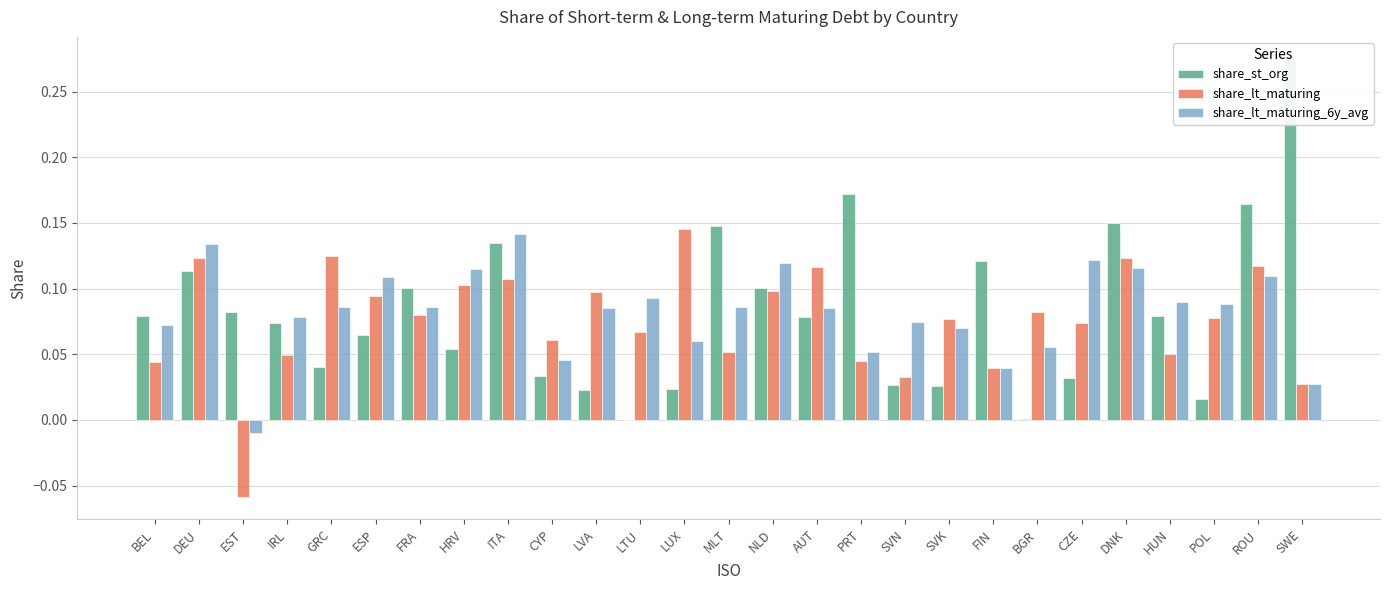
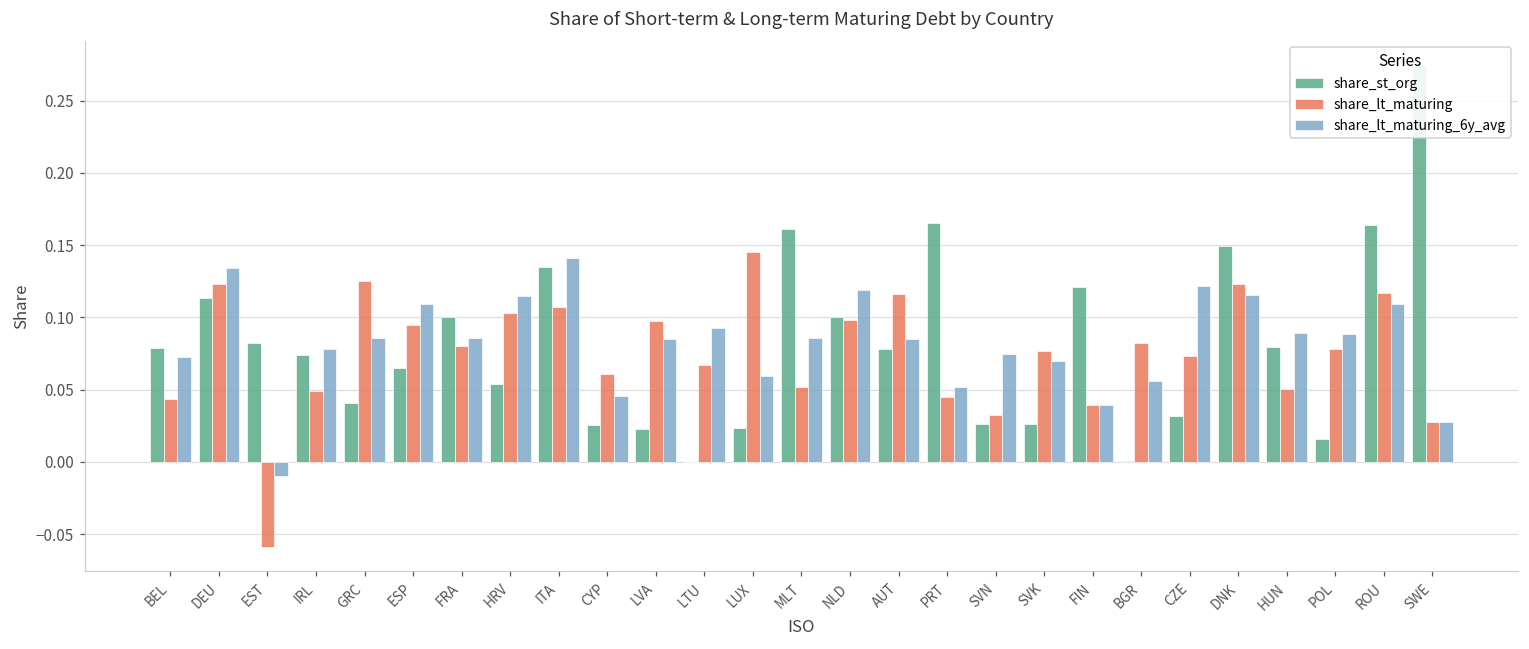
  {
    "share_st_org": {
      "BEL": 0.079,
      "DEU": 0.113,
      "EST": 0.082,
      "IRL": 0.074,
      "GRC": 0.041,
      "ESP": 0.065,
      "FRA": 0.101,
      "HRV": 0.054,
      "ITA": 0.135,
-     "CYP": 0.034,
+     "CYP": 0.026,
      "LVA": 0.023,
      "LUX": 0.023,
-     "MLT": 0.147,
+     "MLT": 0.161,
      "NLD": 0.100,
      "AUT": 0.078,
-     "PRT": 0.172,
+     "PRT": 0.165,
      "SVN": 0.027,
      "SVK": 0.026,
      "FIN": 0.121,
      "CZE": 0.032,
      "DNK": 0.150,
      "HUN": 0.079,
      "POL": 0.016,
      "ROU": 0.164
    },
    "share_lt_maturing": {
      "BEL": 0.044,
      "DEU": 0.123,
      "EST": -0.059,
      "IRL": 0.049,
      "GRC": 0.125,
      "ESP": 0.094,
      "FRA": 0.080,
      "HRV": 0.103,
      "ITA": 0.107,
      "CYP": 0.061,
      "LVA": 0.097,
      "LTU": 0.067,
      "LUX": 0.145,
      "MLT": 0.052,
      "NLD": 0.098,
      "AUT": 0.116,
      "PRT": 0.045,
      "SVN": 0.032,
      "SVK": 0.077,
      "FIN": 0.040,
      "BGR": 0.082,
      "CZE": 0.074,
      "DNK": 0.123,
      "HUN": 0.050,
      "POL": 0.078,
      "ROU": 0.117,
      "SWE": 0.028
    },
    "share_lt_maturing_6y_avg": {
      "BEL": 0.073,
      "DEU": 0.134,
      "EST": -0.010,
      "IRL": 0.078,
      "GRC": 0.086,
      "ESP": 0.109,
      "FRA": 0.086,
      "HRV": 0.115,
      "ITA": 0.141,
      "CYP": 0.046,
      "LVA": 0.085,
      "LTU": 0.092,
      "LUX": 0.060,
      "MLT": 0.086,
      "NLD": 0.119,
      "AUT": 0.085,
      "PRT": 0.052,
      "SVN": 0.075,
      "SVK": 0.070,
      "FIN": 0.039,
      "BGR": 0.056,
      "CZE": 0.121,
      "DNK": 0.116,
      "HUN": 0.089,
      "POL": 0.088,
      "ROU": 0.110,
      "SWE": 0.028
    }
  }
